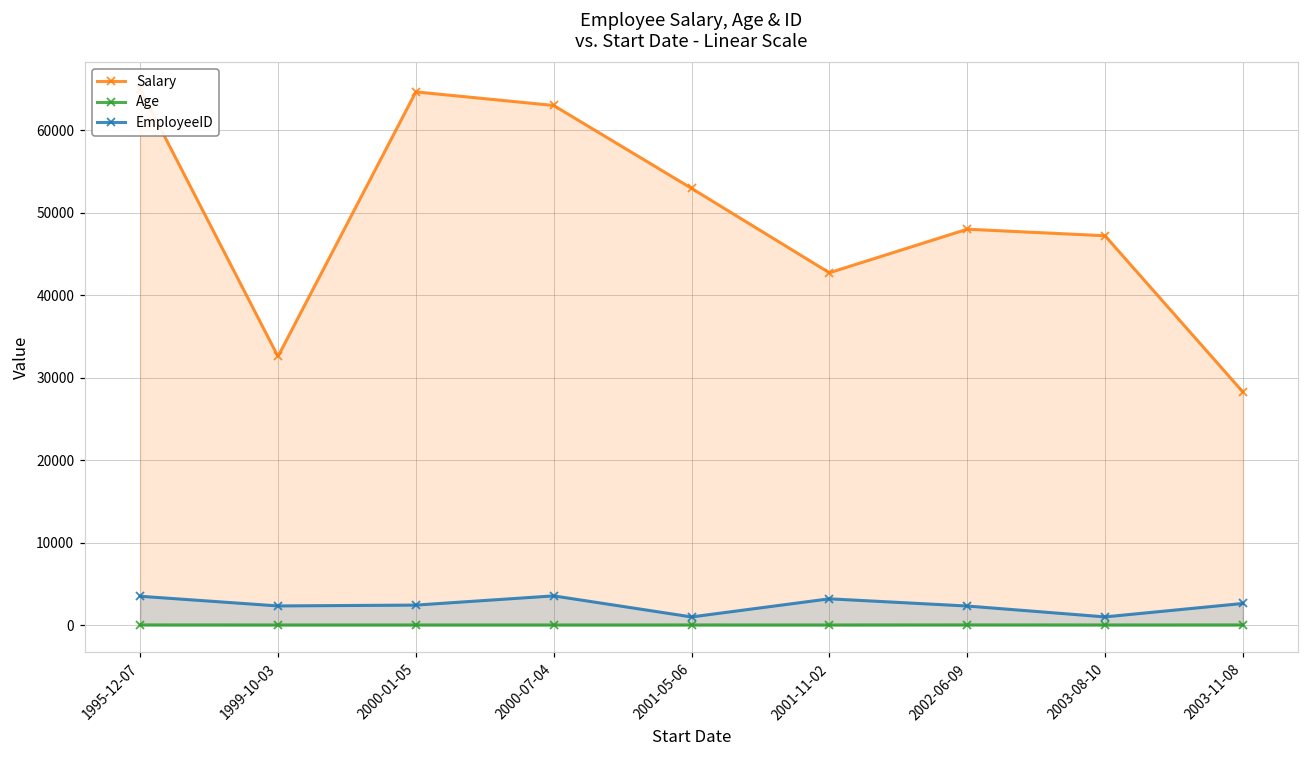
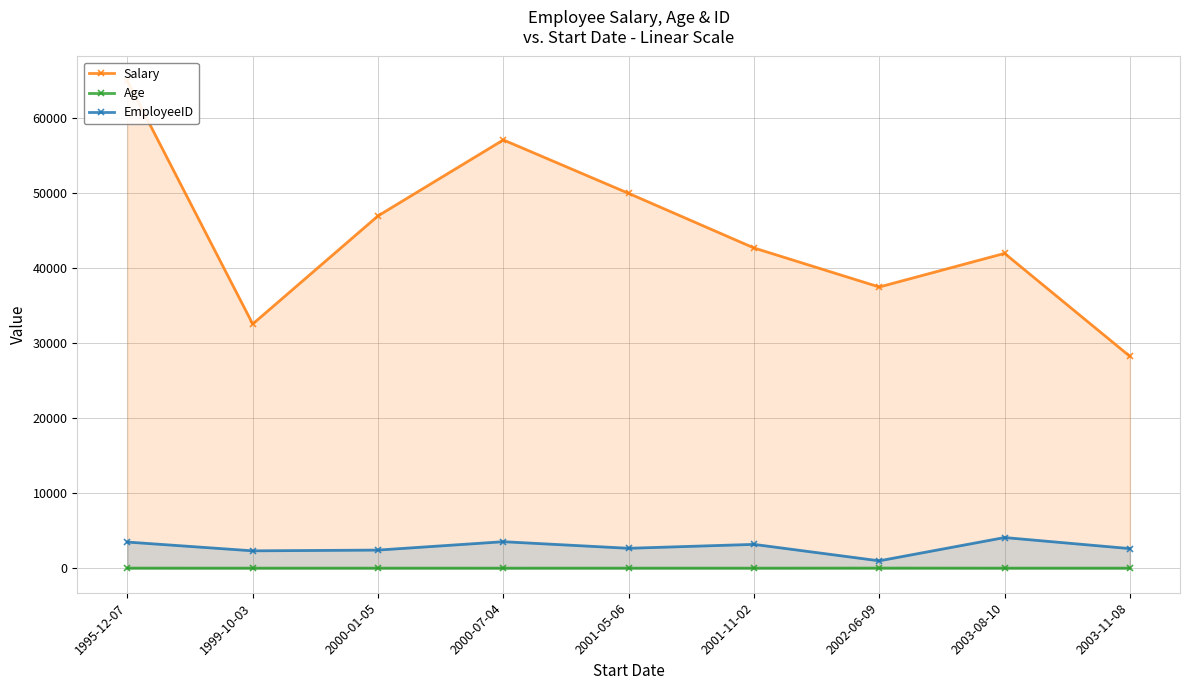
  {
    "Salary": {
      "1999-10-03": 33000,
-     "2000-01-05": 65000,
-     "2000-07-04": 63000,
-     "2001-05-06": 53000,
+     "2000-01-05": 47000,
+     "2000-07-04": 57000,
+     "2001-05-06": 50000,
      "2001-11-02": 43000,
-     "2002-06-09": 48000,
-     "2003-08-10": 47000,
+     "2002-06-09": 38000,
+     "2003-08-10": 42000,
      "2003-11-08": 28000
    },
    "Age": {
      "1995-12-07": 0,
      "1999-10-03": 0,
      "2000-01-05": 0,
      "2000-07-04": 0,
      "2001-05-06": 0,
      "2001-11-02": 0,
      "2002-06-09": 0,
      "2003-08-10": 0,
      "2003-11-08": 0
    },
    "EmployeeID": {
      "1995-12-07": 4000,
      "1999-10-03": 2000,
      "2000-01-05": 2000,
      "2000-07-04": 4000,
-     "2001-05-06": 1000,
+     "2001-05-06": 3000,
      "2001-11-02": 3000,
-     "2002-06-09": 2000,
-     "2003-08-10": 1000,
+     "2002-06-09": 1000,
+     "2003-08-10": 4000,
      "2003-11-08": 3000
    }
  }
